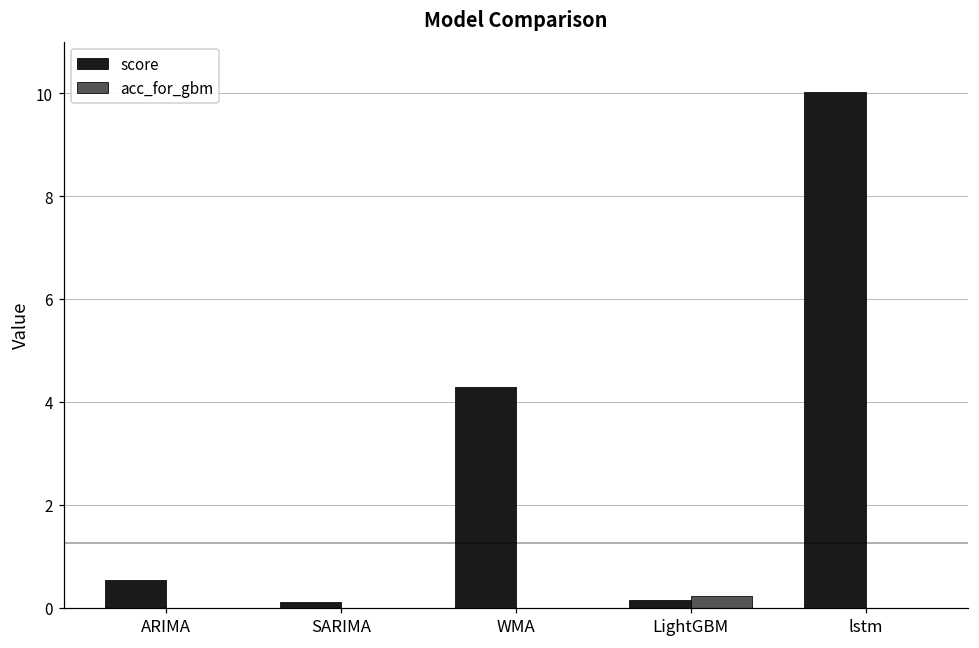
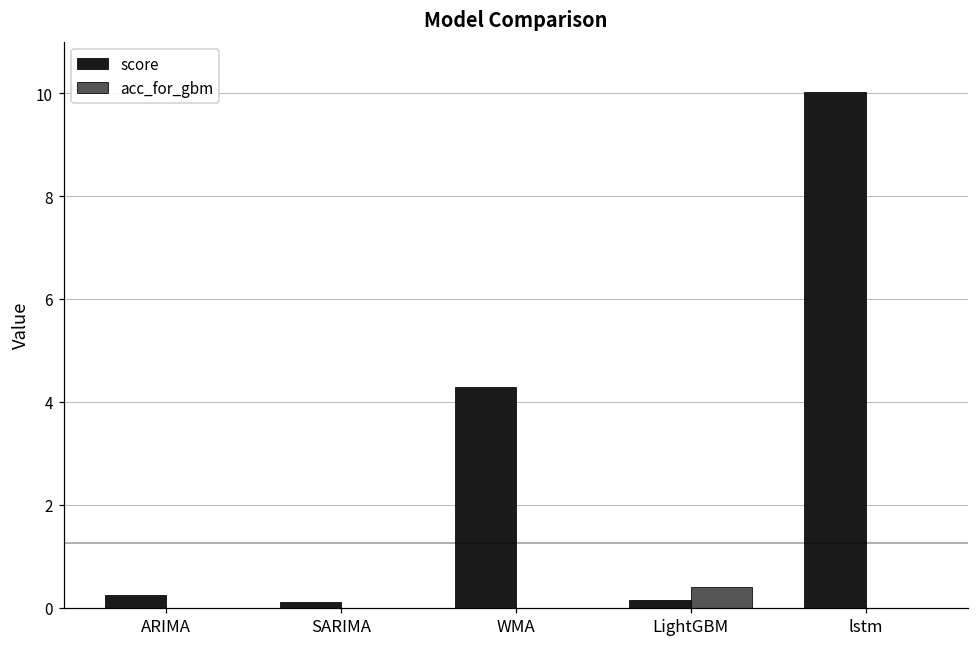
  {
    "score": {
-     "ARIMA": 0.5,
+     "ARIMA": 0.2,
      "SARIMA": 0.1,
      "WMA": 4.3,
      "LightGBM": 0.1,
      "lstm": 10.0
    },
    "acc_for_gbm": {
      "ARIMA": 0.0,
      "SARIMA": 0.0,
      "WMA": 0.0,
-     "LightGBM": 0.2,
+     "LightGBM": 0.4,
      "lstm": 0.0
    }
  }
